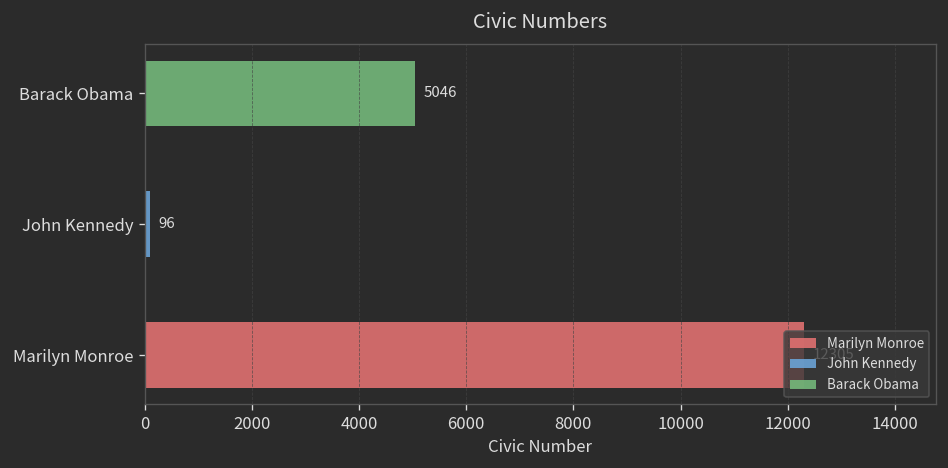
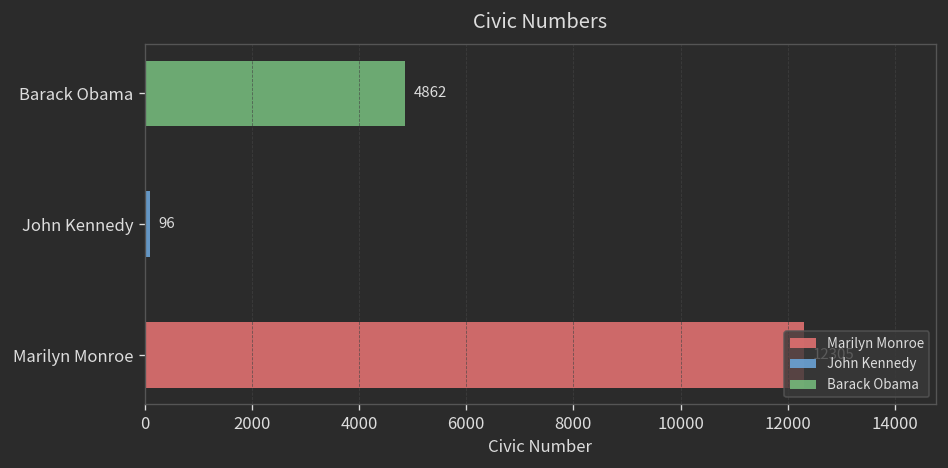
  {
-   "Barack Obama": 5046,
+   "Barack Obama": 4862,
    "John Kennedy": 96
  }
